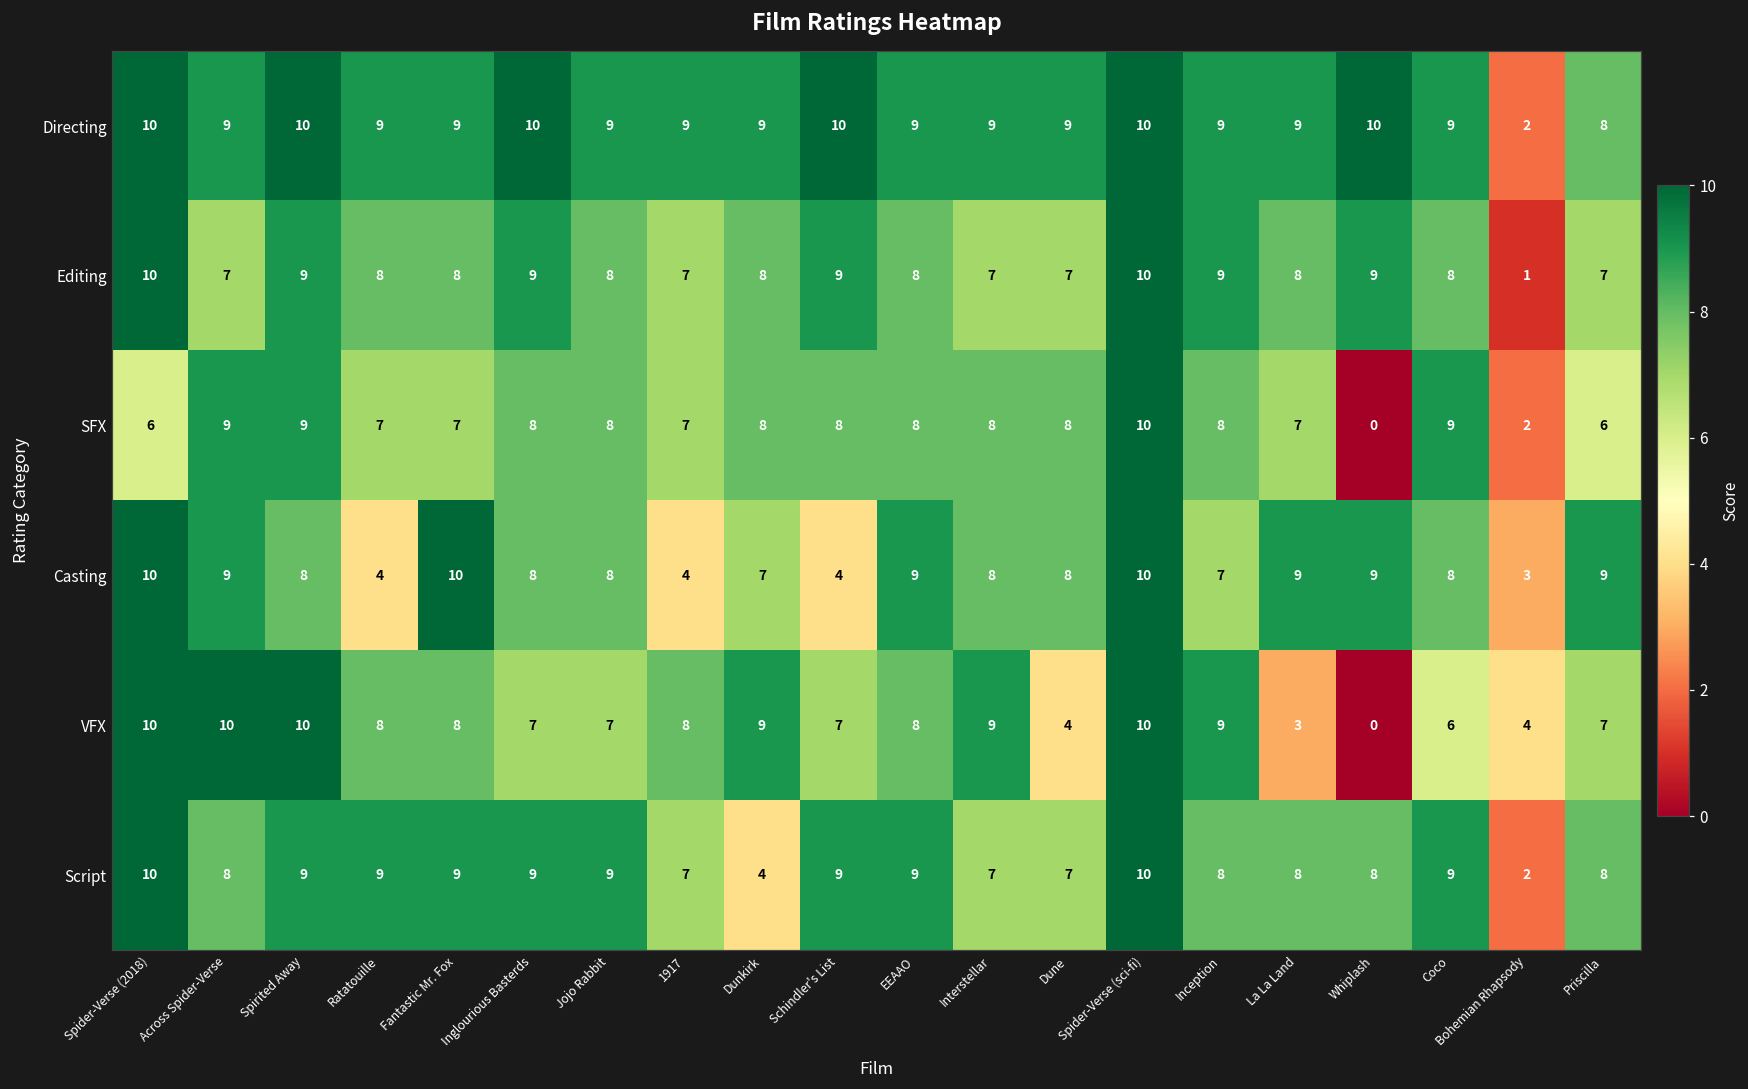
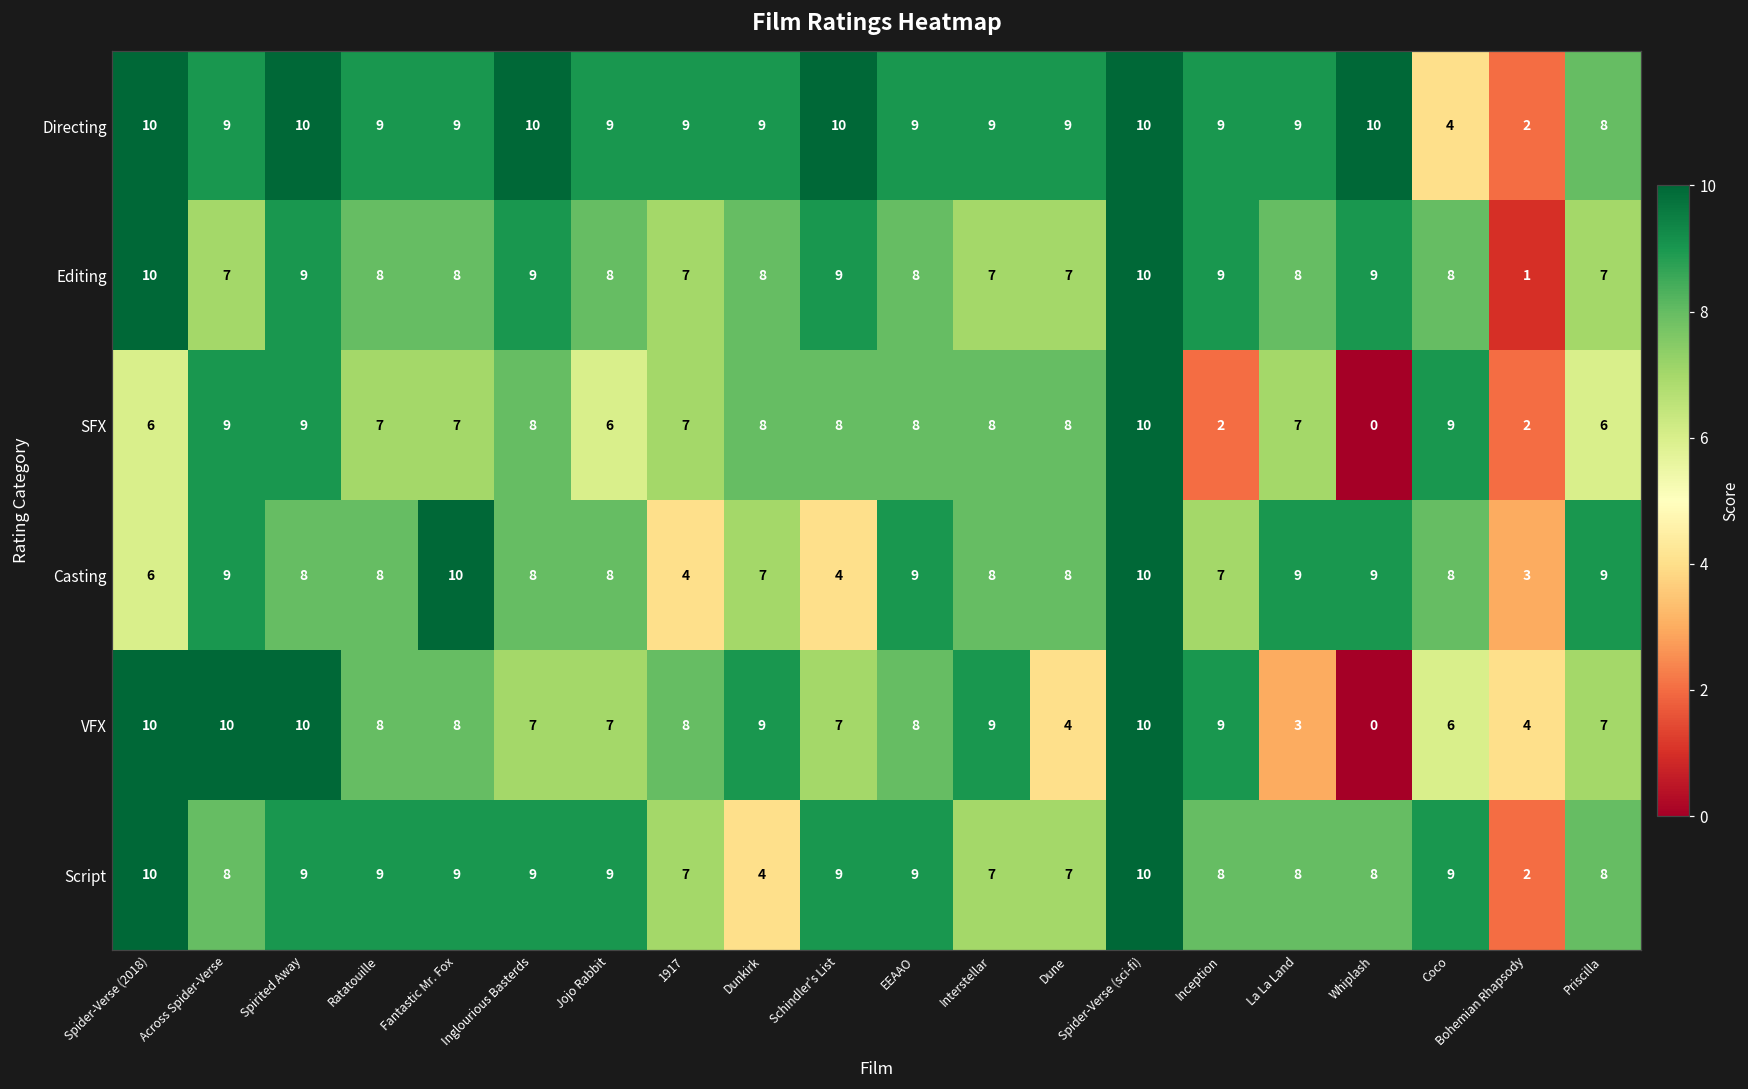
  {
    "Directing": {
      "Spider-Verse (2018)": 10,
      "Across Spider-Verse": 9,
      "Spirited Away": 10,
      "Ratatouille": 9,
      "Fantastic Mr. Fox": 9,
      "Inglourious Basterds": 10,
      "Jojo Rabbit": 9,
      "1917": 9,
      "Dunkirk": 9,
      "Schindler's List": 10,
      "EEAAO": 9,
      "Interstellar": 9,
      "Dune": 9,
      "Spider-Verse (sci-fi)": 10,
      "Inception": 9,
      "La La Land": 9,
      "Whiplash": 10,
-     "Coco": 9,
+     "Coco": 4,
      "Bohemian Rhapsody": 2,
      "Priscilla": 8
    },
    "Editing": {
      "Spider-Verse (2018)": 10,
      "Across Spider-Verse": 7,
      "Spirited Away": 9,
      "Ratatouille": 8,
      "Fantastic Mr. Fox": 8,
      "Inglourious Basterds": 9,
      "Jojo Rabbit": 8,
      "1917": 7,
      "Dunkirk": 8,
      "Schindler's List": 9,
      "EEAAO": 8,
      "Interstellar": 7,
      "Dune": 7,
      "Spider-Verse (sci-fi)": 10,
      "Inception": 9,
      "La La Land": 8,
      "Whiplash": 9,
      "Coco": 8,
      "Bohemian Rhapsody": 1,
      "Priscilla": 7
    },
    "SFX": {
      "Spider-Verse (2018)": 6,
      "Across Spider-Verse": 9,
      "Spirited Away": 9,
      "Ratatouille": 7,
      "Fantastic Mr. Fox": 7,
      "Inglourious Basterds": 8,
-     "Jojo Rabbit": 8,
+     "Jojo Rabbit": 6,
      "1917": 7,
      "Dunkirk": 8,
      "Schindler's List": 8,
      "EEAAO": 8,
      "Interstellar": 8,
      "Dune": 8,
      "Spider-Verse (sci-fi)": 10,
-     "Inception": 8,
+     "Inception": 2,
      "La La Land": 7,
      "Whiplash": 0,
      "Coco": 9,
      "Bohemian Rhapsody": 2,
      "Priscilla": 6
    },
    "Casting": {
-     "Spider-Verse (2018)": 10,
+     "Spider-Verse (2018)": 6,
      "Across Spider-Verse": 9,
      "Spirited Away": 8,
-     "Ratatouille": 4,
+     "Ratatouille": 8,
      "Fantastic Mr. Fox": 10,
      "Inglourious Basterds": 8,
      "Jojo Rabbit": 8,
      "1917": 4,
      "Dunkirk": 7,
      "Schindler's List": 4,
      "EEAAO": 9,
      "Interstellar": 8,
      "Dune": 8,
      "Spider-Verse (sci-fi)": 10,
      "Inception": 7,
      "La La Land": 9,
      "Whiplash": 9,
      "Coco": 8,
      "Bohemian Rhapsody": 3,
      "Priscilla": 9
    },
    "VFX": {
      "Spider-Verse (2018)": 10,
      "Across Spider-Verse": 10,
      "Spirited Away": 10,
      "Ratatouille": 8,
      "Fantastic Mr. Fox": 8,
      "Inglourious Basterds": 7,
      "Jojo Rabbit": 7,
      "1917": 8,
      "Dunkirk": 9,
      "Schindler's List": 7,
      "EEAAO": 8,
      "Interstellar": 9,
      "Dune": 4,
      "Spider-Verse (sci-fi)": 10,
      "Inception": 9,
      "La La Land": 3,
      "Whiplash": 0,
      "Coco": 6,
      "Bohemian Rhapsody": 4,
      "Priscilla": 7
    },
    "Script": {
      "Spider-Verse (2018)": 10,
      "Across Spider-Verse": 8,
      "Spirited Away": 9,
      "Ratatouille": 9,
      "Fantastic Mr. Fox": 9,
      "Inglourious Basterds": 9,
      "Jojo Rabbit": 9,
      "1917": 7,
      "Dunkirk": 4,
      "Schindler's List": 9,
      "EEAAO": 9,
      "Interstellar": 7,
      "Dune": 7,
      "Spider-Verse (sci-fi)": 10,
      "Inception": 8,
      "La La Land": 8,
      "Whiplash": 8,
      "Coco": 9,
      "Bohemian Rhapsody": 2,
      "Priscilla": 8
    }
  }
